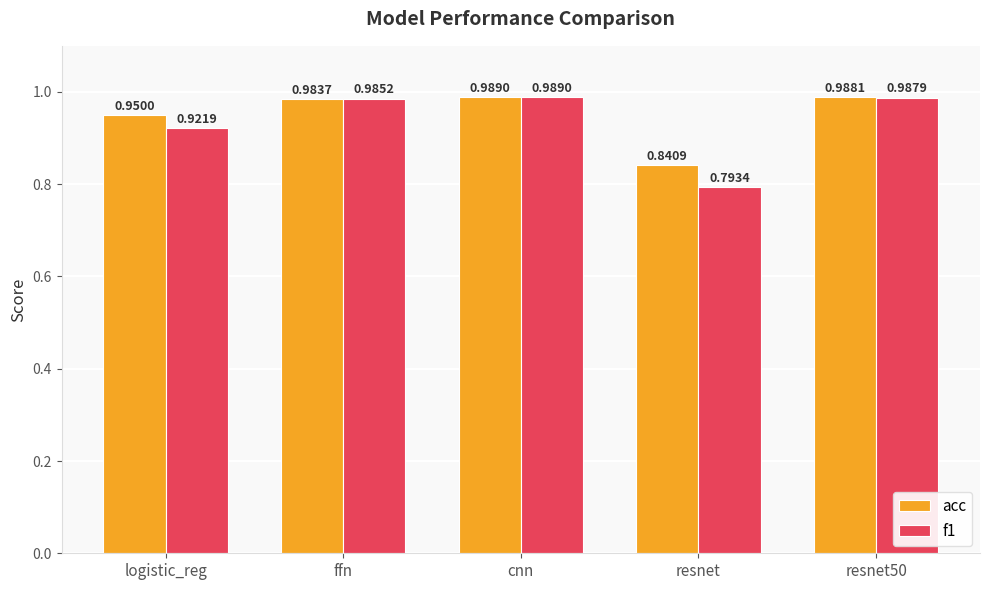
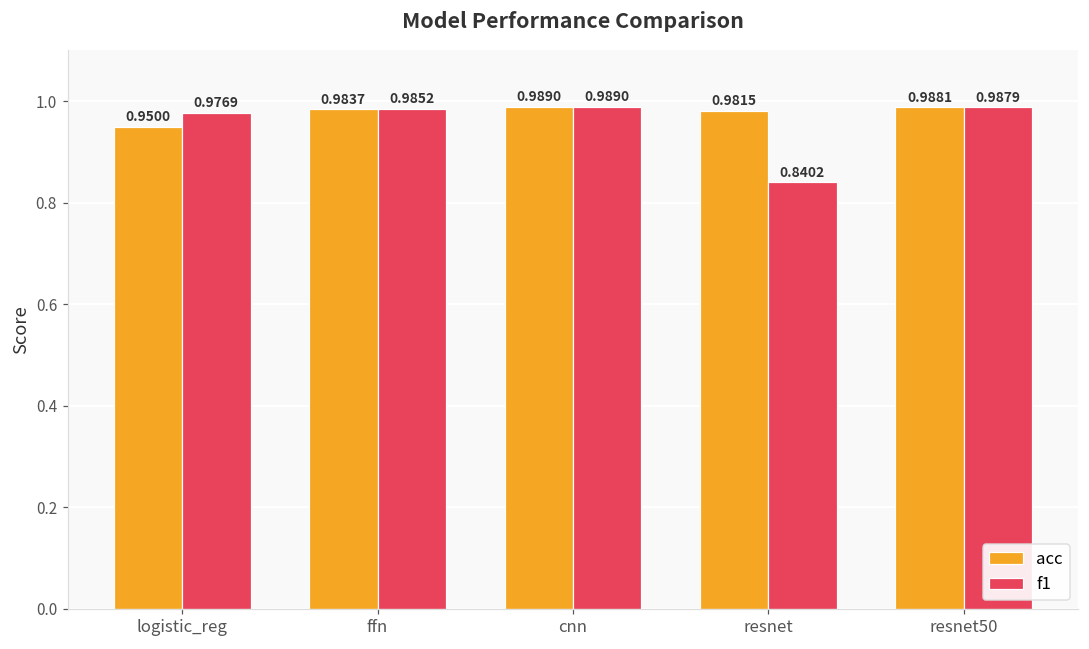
  {
    "acc": {
      "logistic_reg": 0.9500,
      "ffn": 0.9837,
      "cnn": 0.9890,
-     "resnet": 0.8409,
+     "resnet": 0.9815,
      "resnet50": 0.9881
    },
    "f1": {
-     "logistic_reg": 0.9219,
+     "logistic_reg": 0.9769,
      "ffn": 0.9852,
      "cnn": 0.9890,
-     "resnet": 0.7934,
+     "resnet": 0.8402,
      "resnet50": 0.9879
    }
  }
